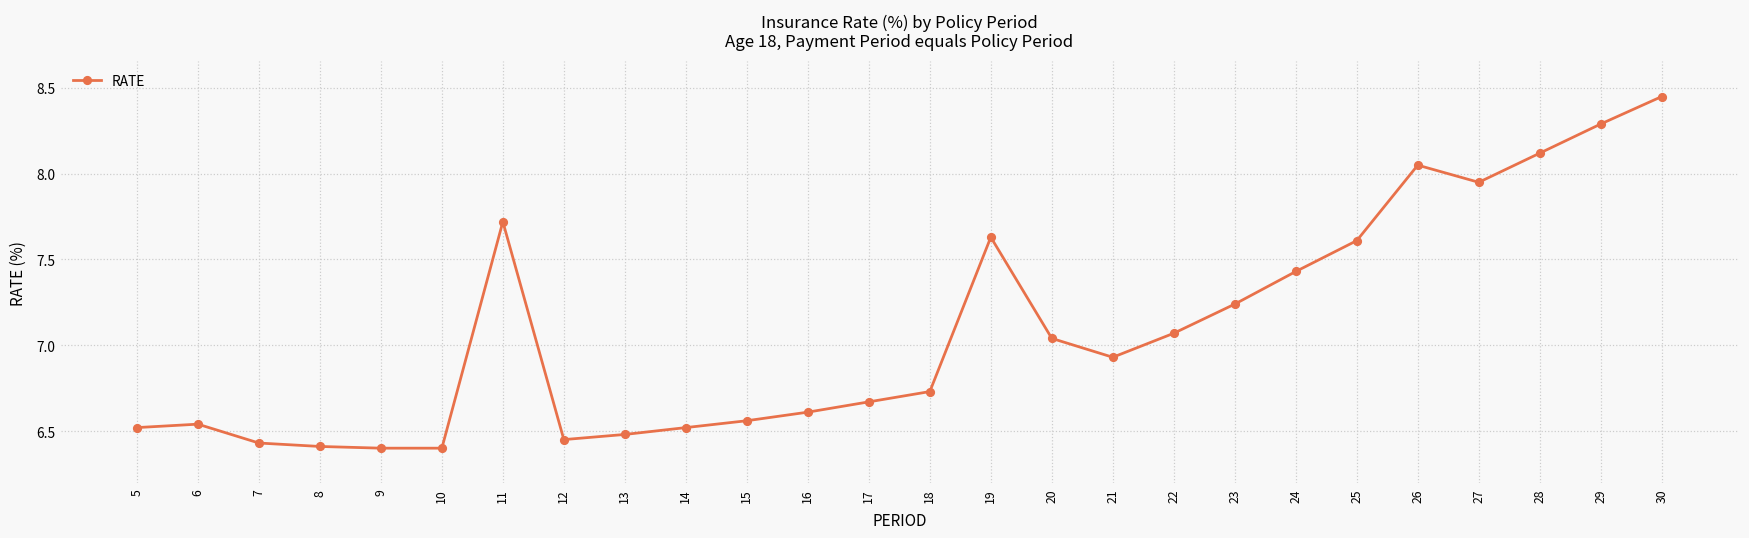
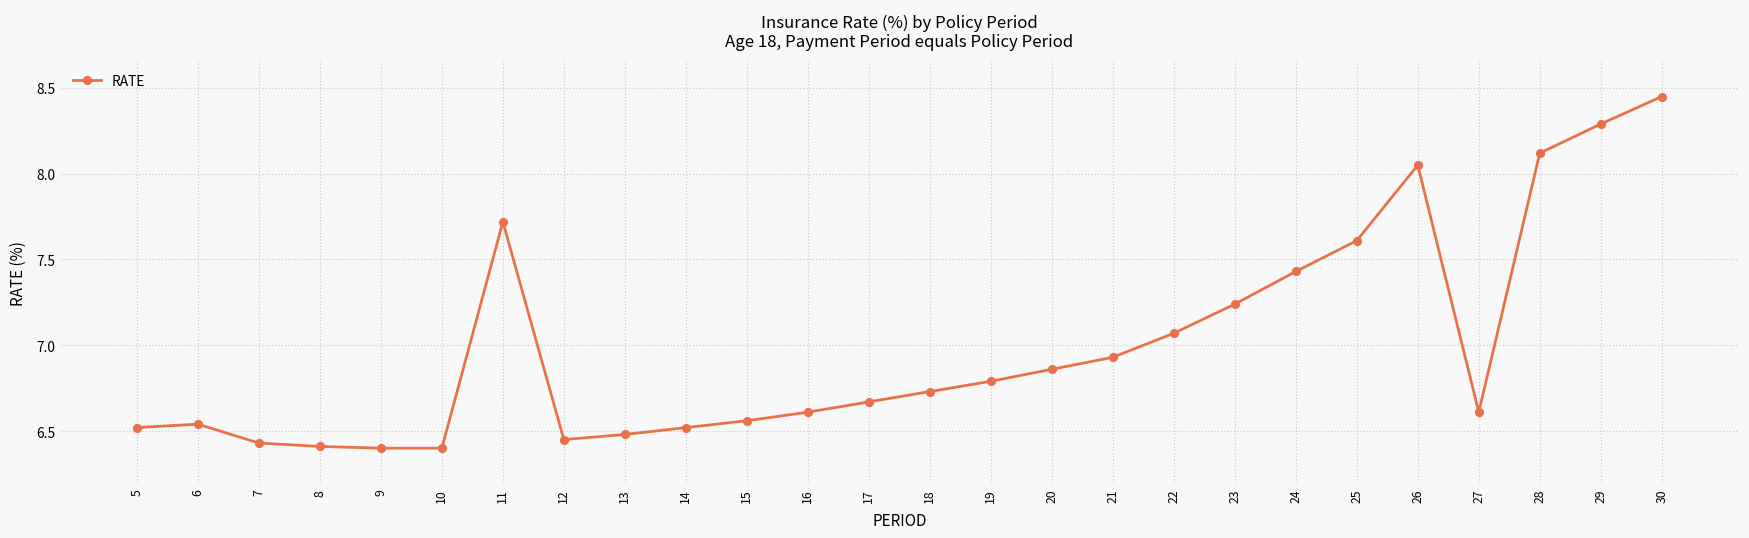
  {
    "5": 6.52,
    "6": 6.54,
    "7": 6.43,
    "8": 6.41,
    "9": 6.40,
    "10": 6.40,
    "11": 7.72,
    "12": 6.45,
    "13": 6.48,
    "14": 6.52,
    "15": 6.56,
    "16": 6.61,
    "17": 6.67,
    "18": 6.73,
-   "19": 7.63,
-   "20": 7.04,
+   "19": 6.79,
+   "20": 6.86,
    "21": 6.93,
    "22": 7.07,
    "23": 7.24,
    "24": 7.43,
    "25": 7.61,
    "26": 8.05,
-   "27": 7.95,
+   "27": 6.61,
    "28": 8.12,
    "29": 8.29,
    "30": 8.45
  }
